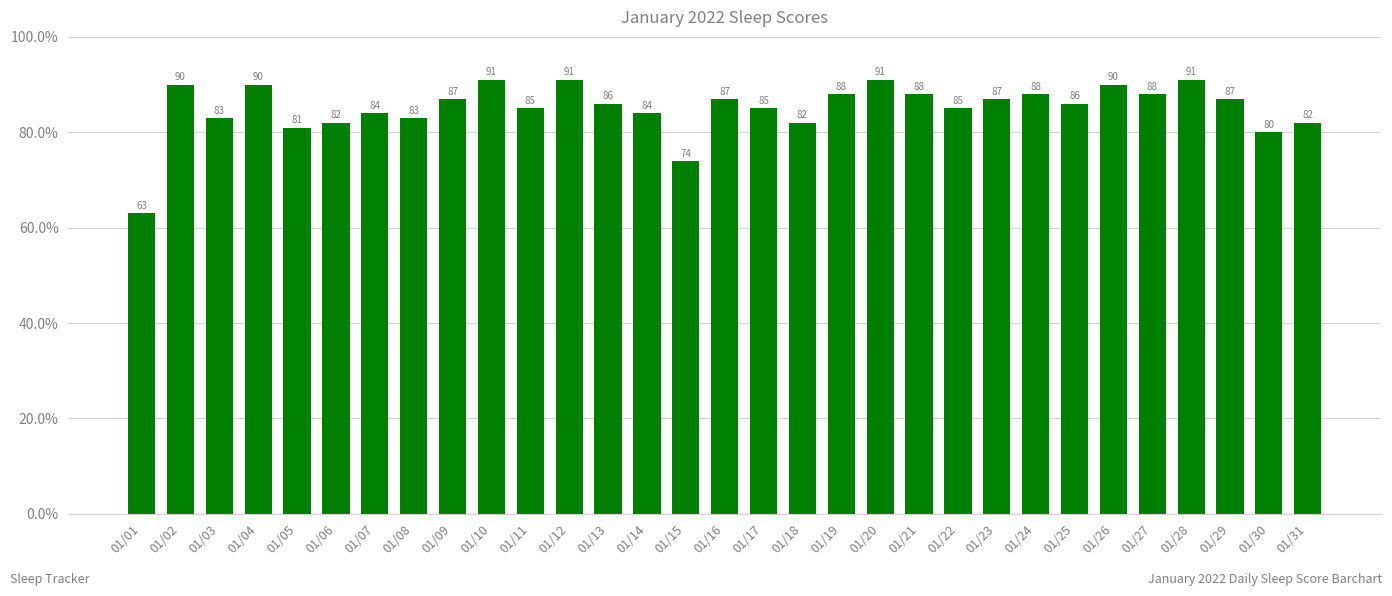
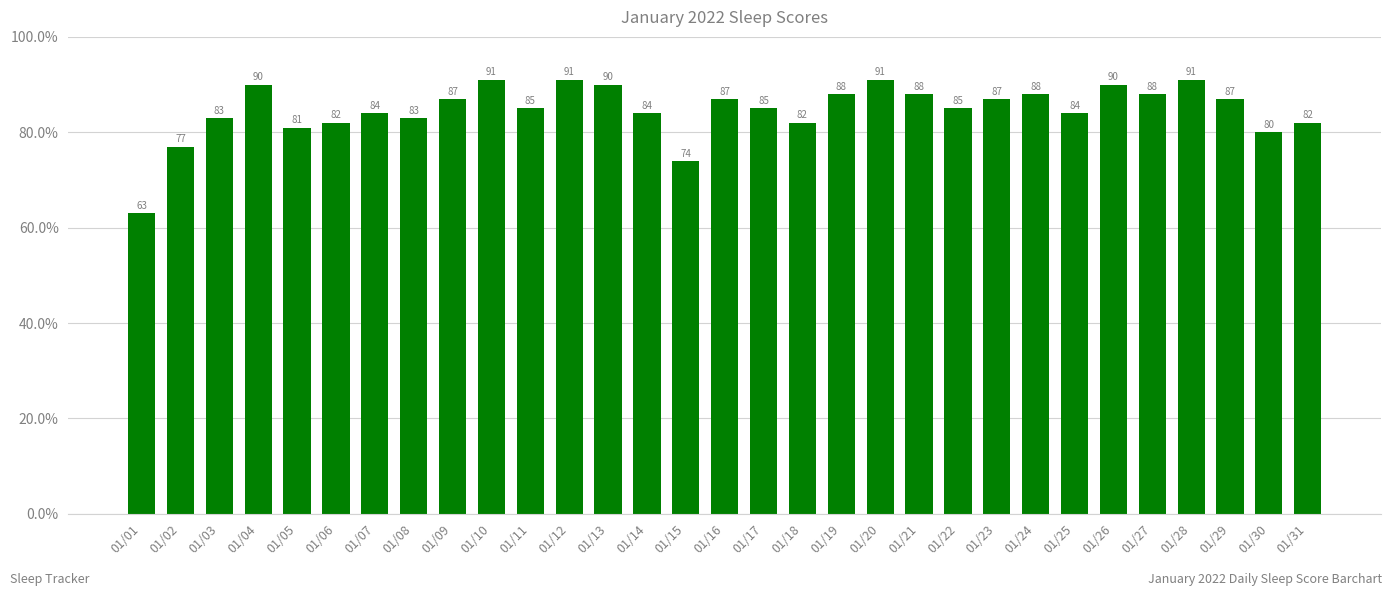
  {
    "01/01": 63,
-   "01/02": 90,
+   "01/02": 77,
    "01/03": 83,
    "01/04": 90,
    "01/05": 81,
    "01/06": 82,
    "01/07": 84,
    "01/08": 83,
    "01/09": 87,
    "01/10": 91,
    "01/11": 85,
    "01/12": 91,
-   "01/13": 86,
+   "01/13": 90,
    "01/14": 84,
    "01/15": 74,
    "01/16": 87,
    "01/17": 85,
    "01/18": 82,
    "01/19": 88,
    "01/20": 91,
    "01/21": 88,
    "01/22": 85,
    "01/23": 87,
    "01/24": 88,
-   "01/25": 86,
+   "01/25": 84,
    "01/26": 90,
    "01/27": 88,
    "01/28": 91,
    "01/29": 87,
    "01/30": 80,
    "01/31": 82
  }
